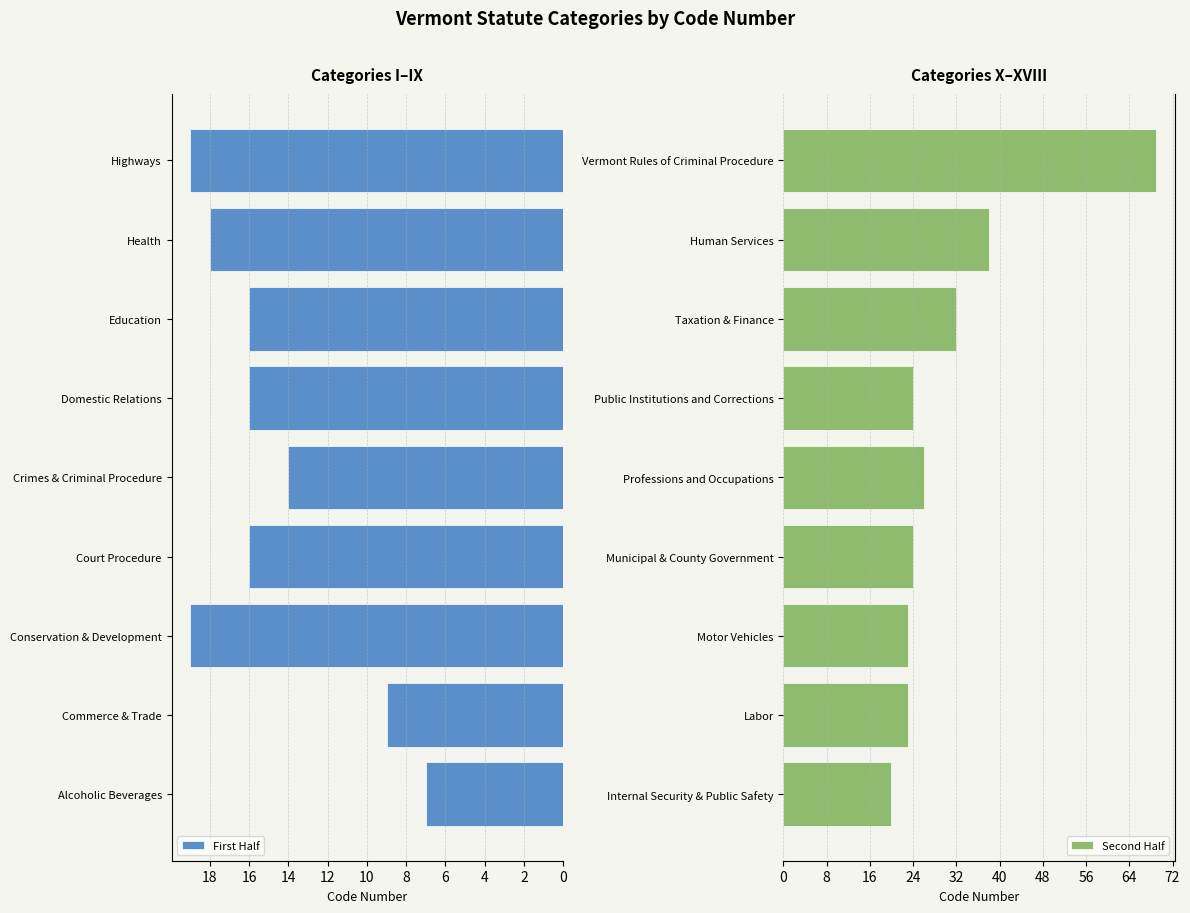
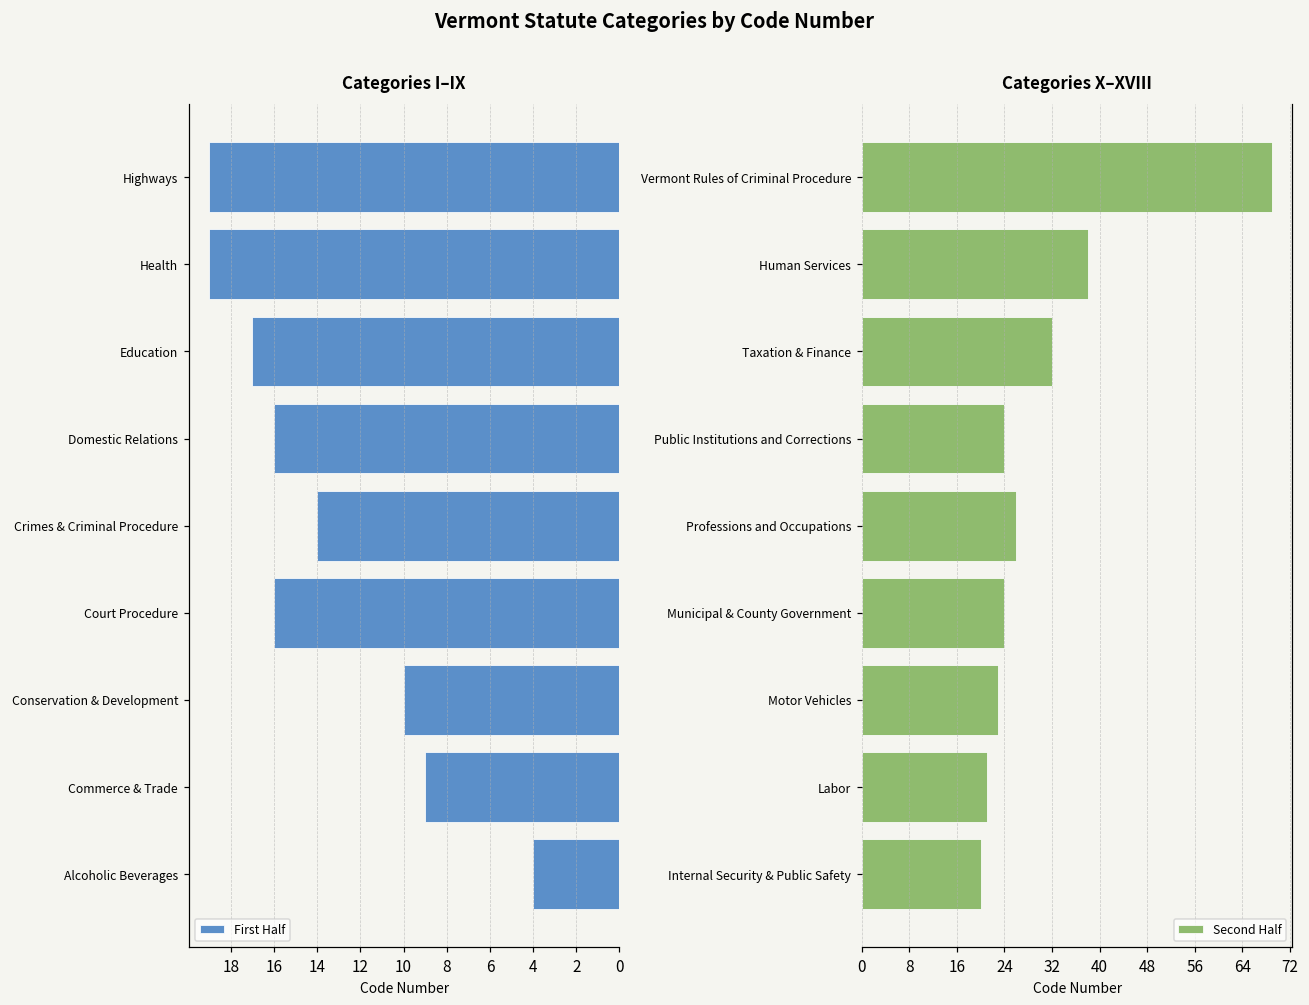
  {
    "Categories I–IX": {
      "Highways": 19,
-     "Health": 18,
-     "Education": 16,
+     "Health": 19,
+     "Education": 17,
      "Domestic Relations": 16,
      "Crimes & Criminal Procedure": 14,
      "Court Procedure": 16,
-     "Conservation & Development": 19,
+     "Conservation & Development": 10,
      "Commerce & Trade": 9,
-     "Alcoholic Beverages": 7
+     "Alcoholic Beverages": 4
    },
    "Categories X–XVIII": {
      "Vermont Rules of Criminal Procedure": 69,
      "Human Services": 38,
      "Taxation & Finance": 32,
      "Public Institutions and Corrections": 24,
      "Professions and Occupations": 26,
      "Municipal & County Government": 24,
      "Motor Vehicles": 23,
-     "Labor": 23,
+     "Labor": 21,
      "Internal Security & Public Safety": 20
    }
  }
